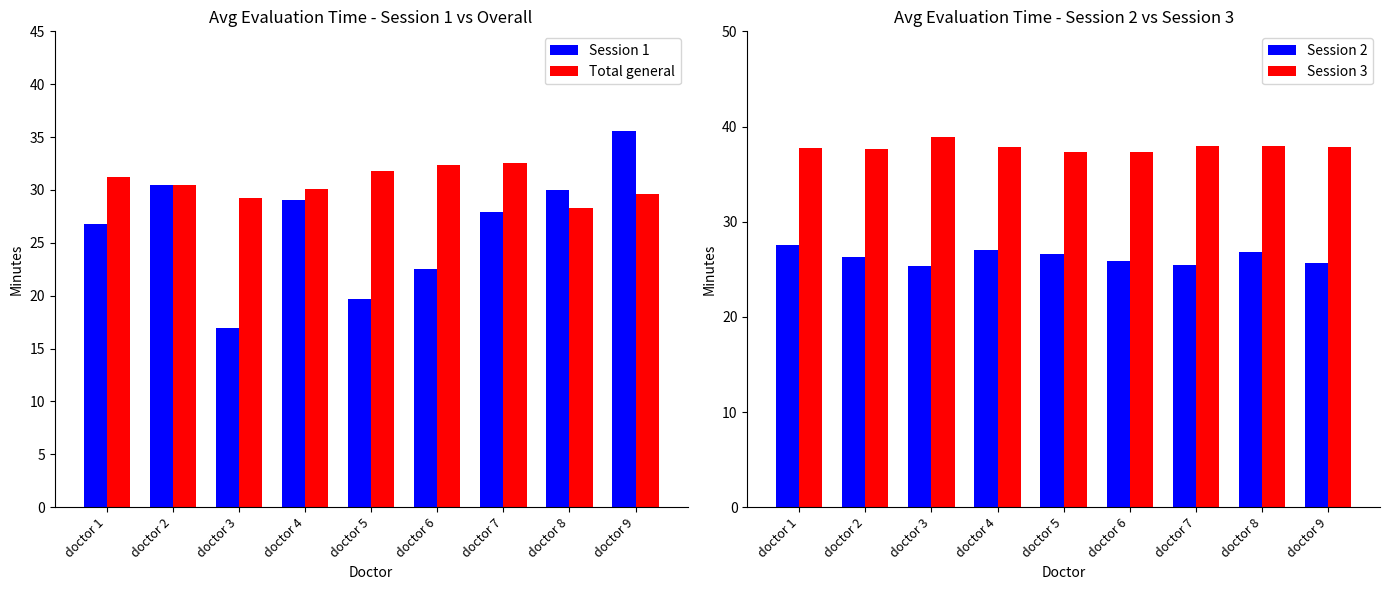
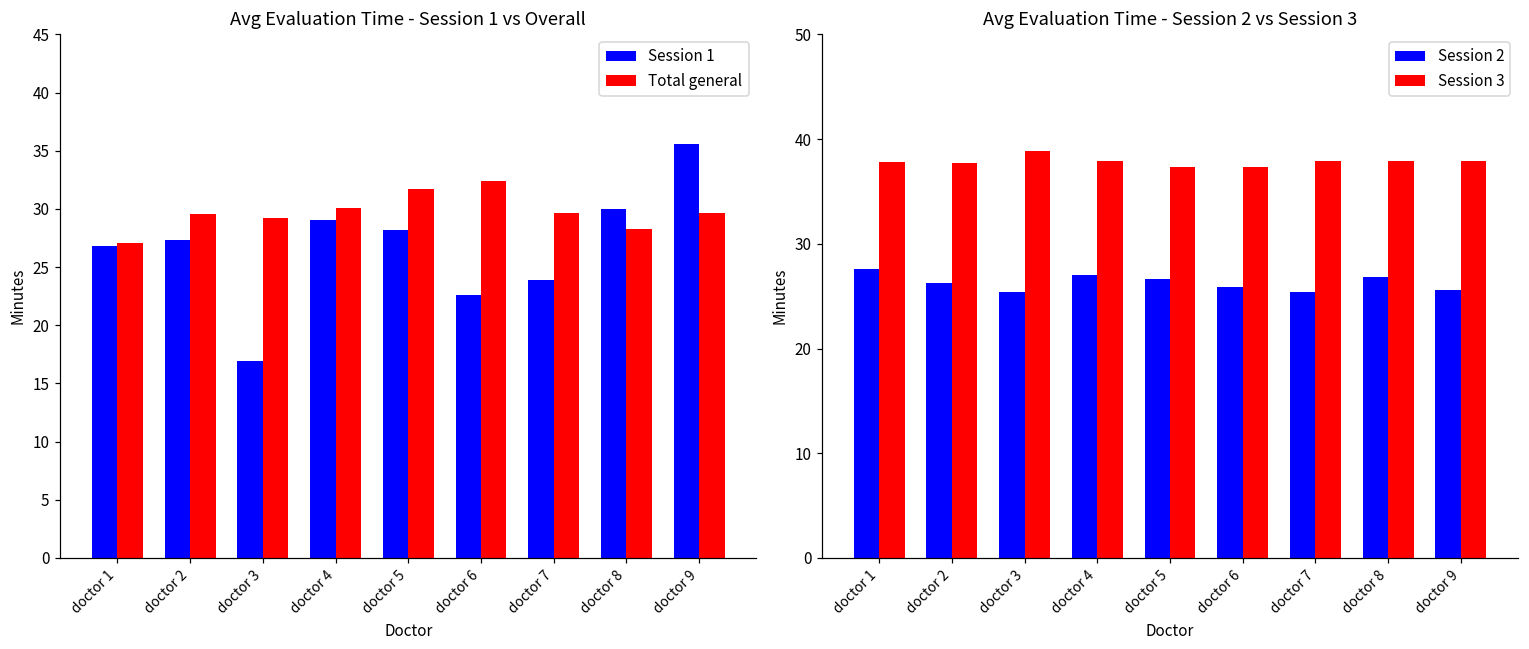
  {
    "Avg Evaluation Time - Session 1 vs Overall": {
      "Session 1": {
        "doctor 1": 26.8,
-       "doctor 2": 30.5,
+       "doctor 2": 27.3,
        "doctor 3": 17.0,
        "doctor 4": 29.0,
-       "doctor 5": 19.7,
+       "doctor 5": 28.2,
        "doctor 6": 22.6,
-       "doctor 7": 27.9,
+       "doctor 7": 23.9,
        "doctor 8": 30.0,
        "doctor 9": 35.6
      },
      "Total general": {
-       "doctor 1": 31.2,
-       "doctor 2": 30.5,
+       "doctor 1": 27.1,
+       "doctor 2": 29.6,
        "doctor 3": 29.2,
        "doctor 4": 30.1,
        "doctor 5": 31.8,
        "doctor 6": 32.4,
-       "doctor 7": 32.6,
+       "doctor 7": 29.6,
        "doctor 8": 28.3,
        "doctor 9": 29.6
      }
    },
    "Avg Evaluation Time - Session 2 vs Session 3": {
      "Session 2": {
        "doctor 1": 28,
        "doctor 2": 26,
        "doctor 3": 25,
        "doctor 4": 27,
        "doctor 5": 27,
        "doctor 6": 26,
        "doctor 7": 25,
        "doctor 8": 27,
        "doctor 9": 26
      },
      "Session 3": {
        "doctor 1": 38,
        "doctor 2": 38,
        "doctor 3": 39,
        "doctor 4": 38,
        "doctor 5": 37,
        "doctor 6": 37,
        "doctor 7": 38,
        "doctor 8": 38,
        "doctor 9": 38
      }
    }
  }
